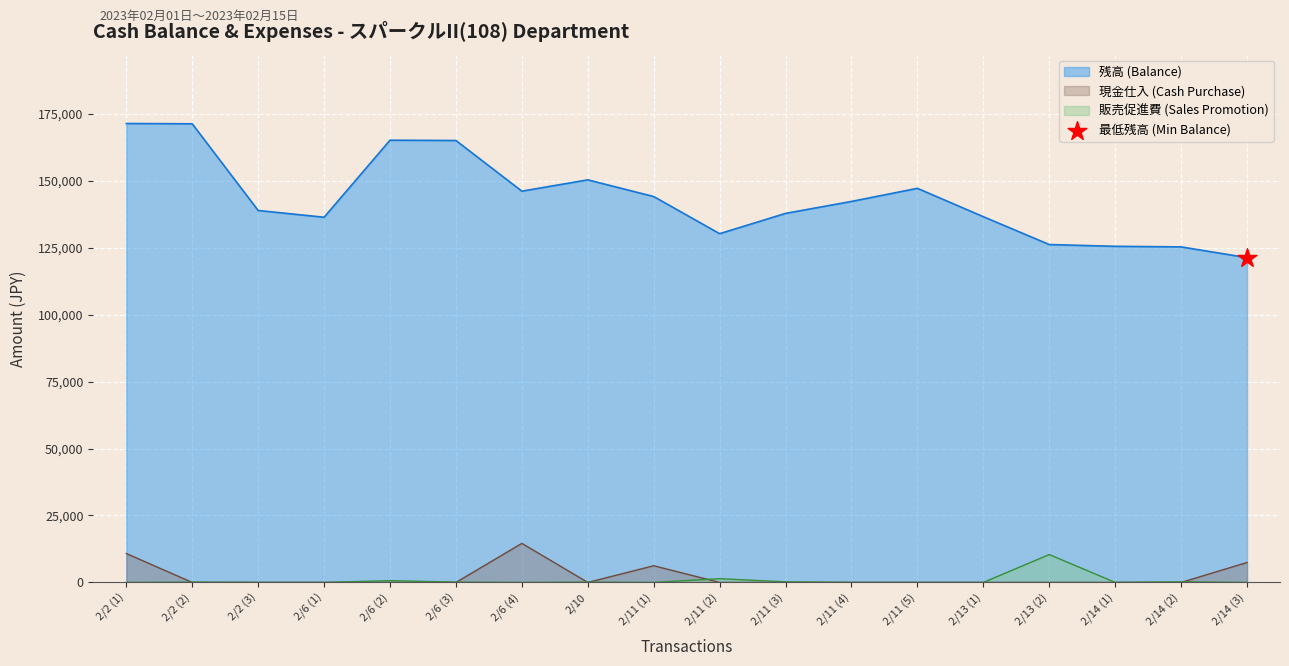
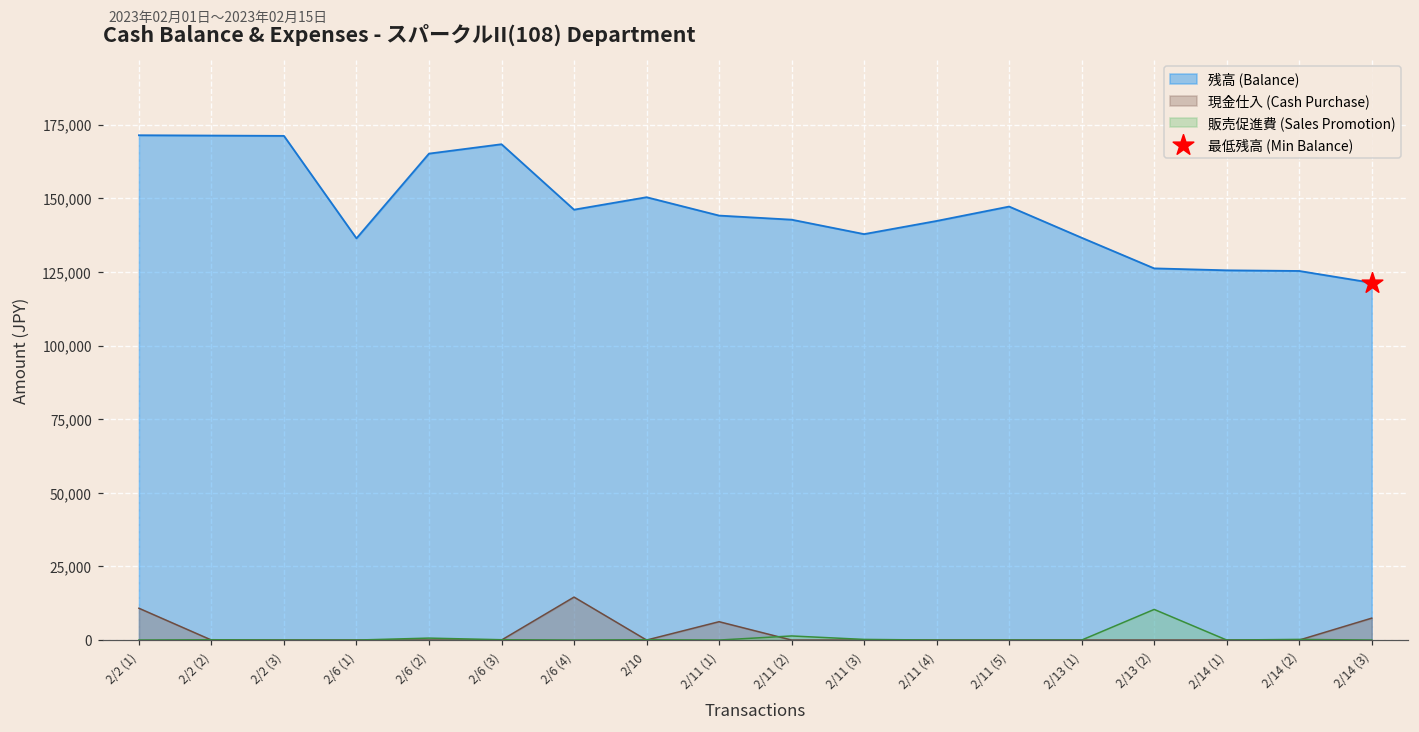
  {
    "残高 (Balance)": {
      "2/2 (1)": "171,000",
      "2/2 (2)": "171,000",
-     "2/2 (3)": "139,000",
+     "2/2 (3)": "171,000",
      "2/6 (1)": "136,000",
      "2/6 (2)": "165,000",
-     "2/6 (3)": "165,000",
+     "2/6 (3)": "168,000",
      "2/6 (4)": "146,000",
      "2/10": "150,000",
      "2/11 (1)": "144,000",
-     "2/11 (2)": "130,000",
+     "2/11 (2)": "143,000",
      "2/11 (3)": "138,000",
      "2/11 (4)": "142,000",
      "2/11 (5)": "147,000",
      "2/13 (1)": "137,000",
      "2/13 (2)": "126,000",
      "2/14 (1)": "126,000",
      "2/14 (2)": "125,000"
    }
  }
